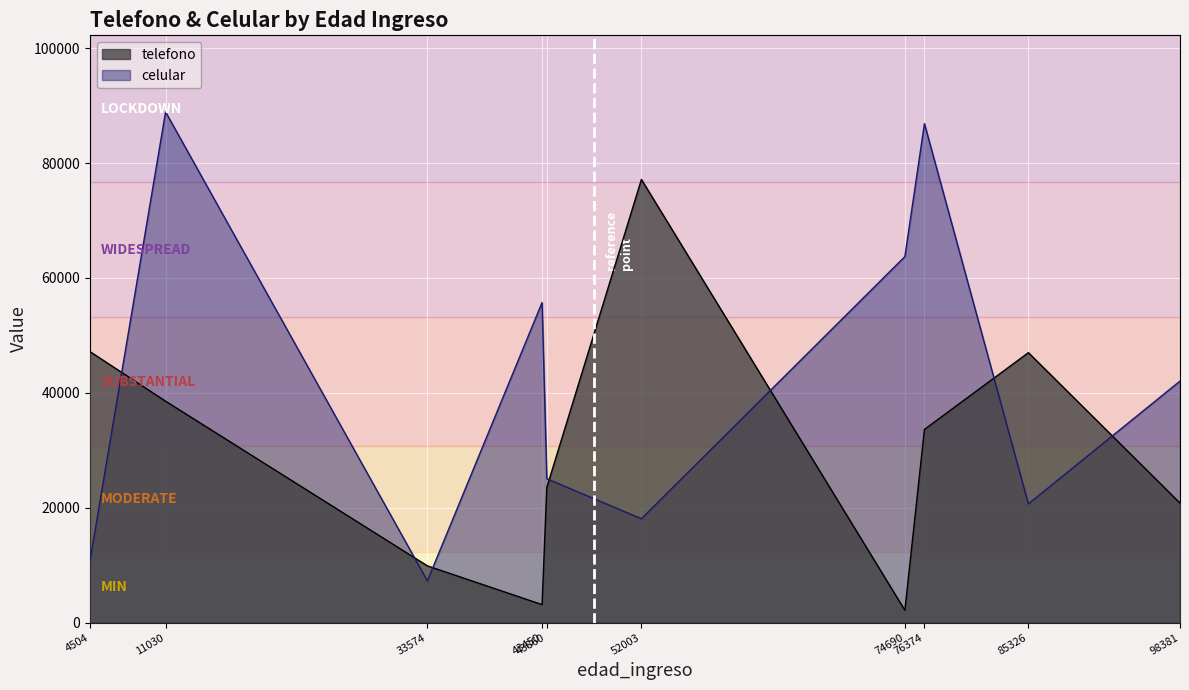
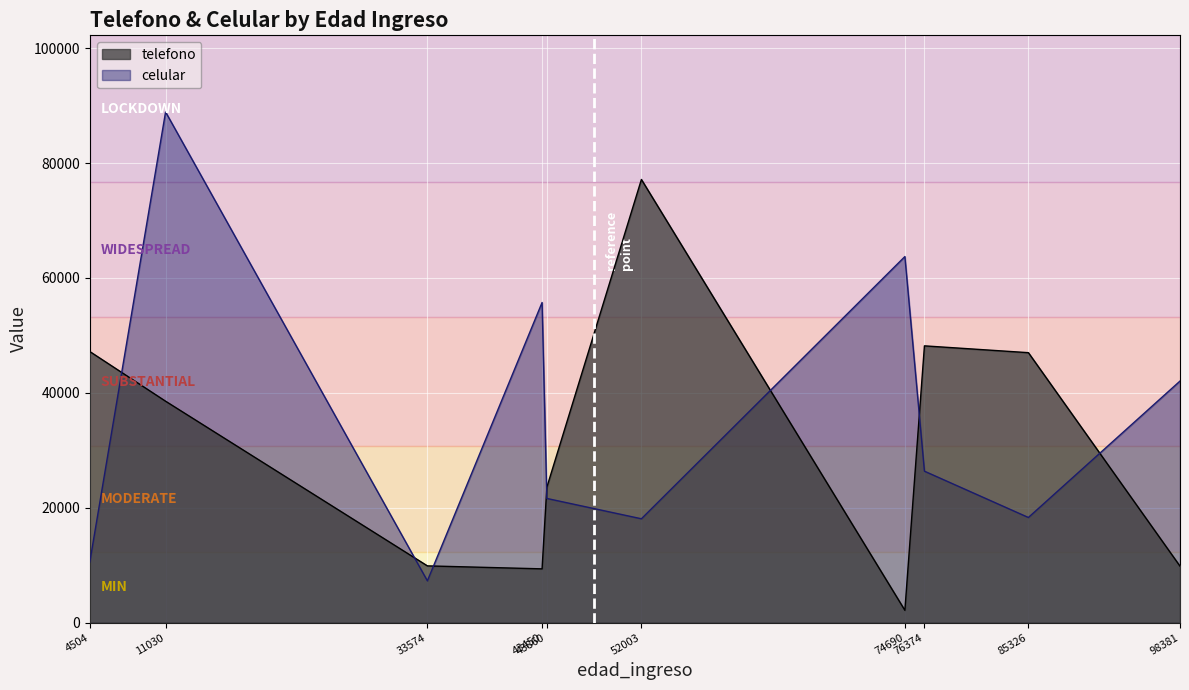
  {
    "telefono": {
      "4504": 47000,
      "11030": 39000,
      "33574": 10000,
-     "43450": 3000,
+     "43450": 9000,
      "43860": 24000,
      "52003": 77000,
      "74690": 2000,
-     "76374": 34000,
+     "76374": 48000,
      "85326": 47000,
-     "98381": 21000
+     "98381": 10000
    },
    "celular": {
      "4504": 11000,
      "11030": 89000,
      "33574": 7000,
      "43450": 56000,
-     "43860": 25000,
+     "43860": 22000,
      "52003": 18000,
      "74690": 64000,
-     "76374": 87000,
-     "85326": 21000,
+     "76374": 26000,
+     "85326": 18000,
      "98381": 42000
    }
  }
